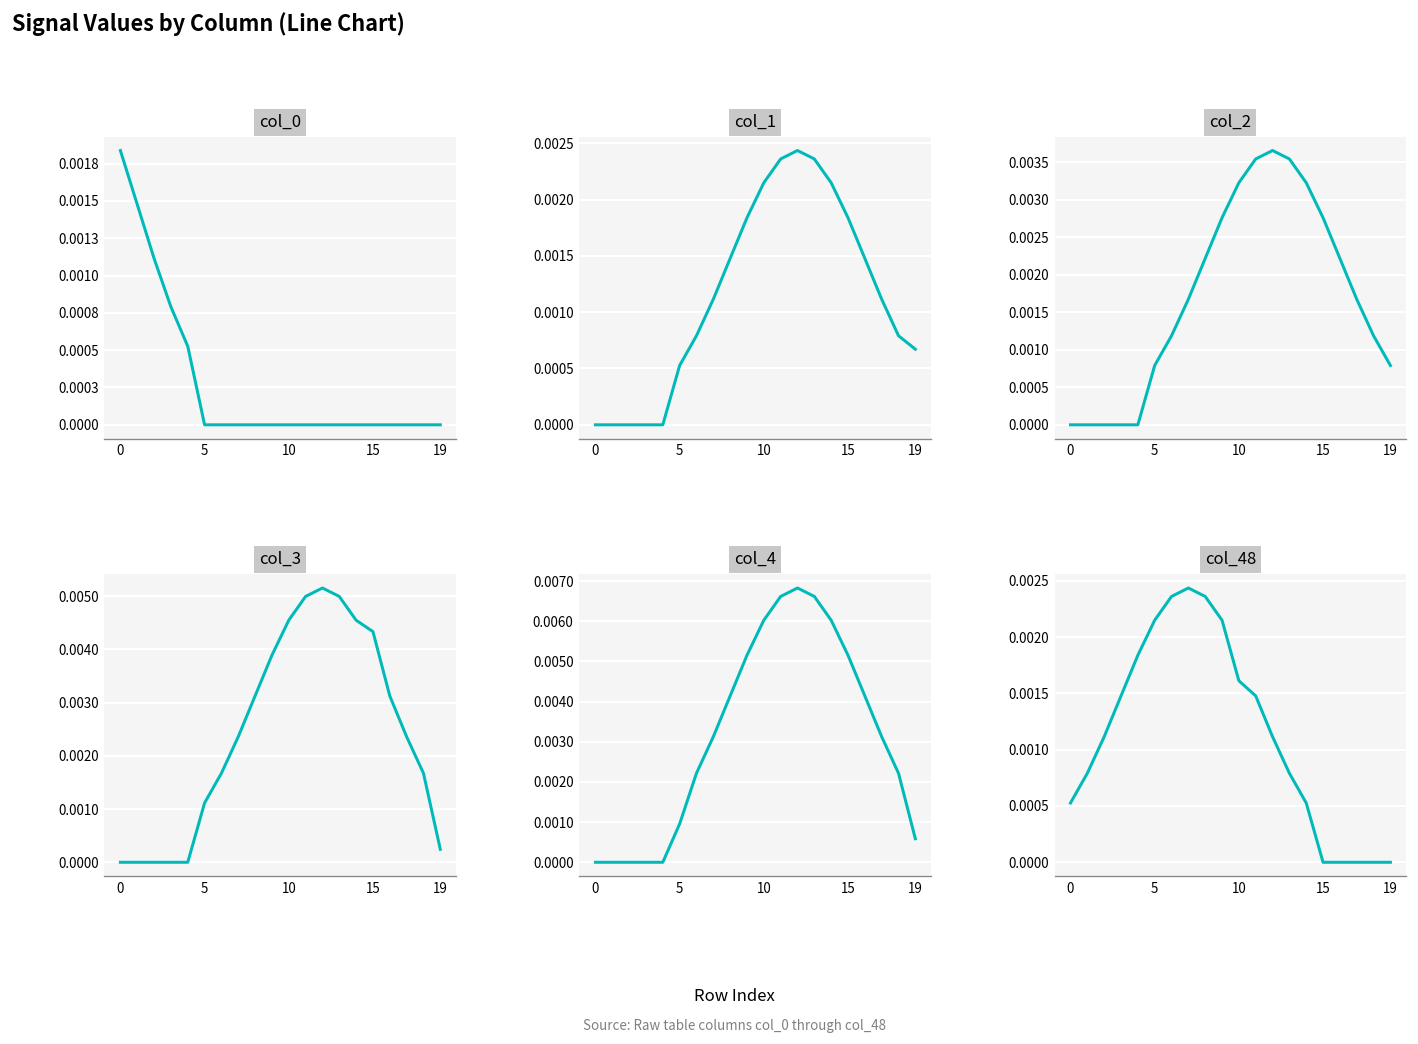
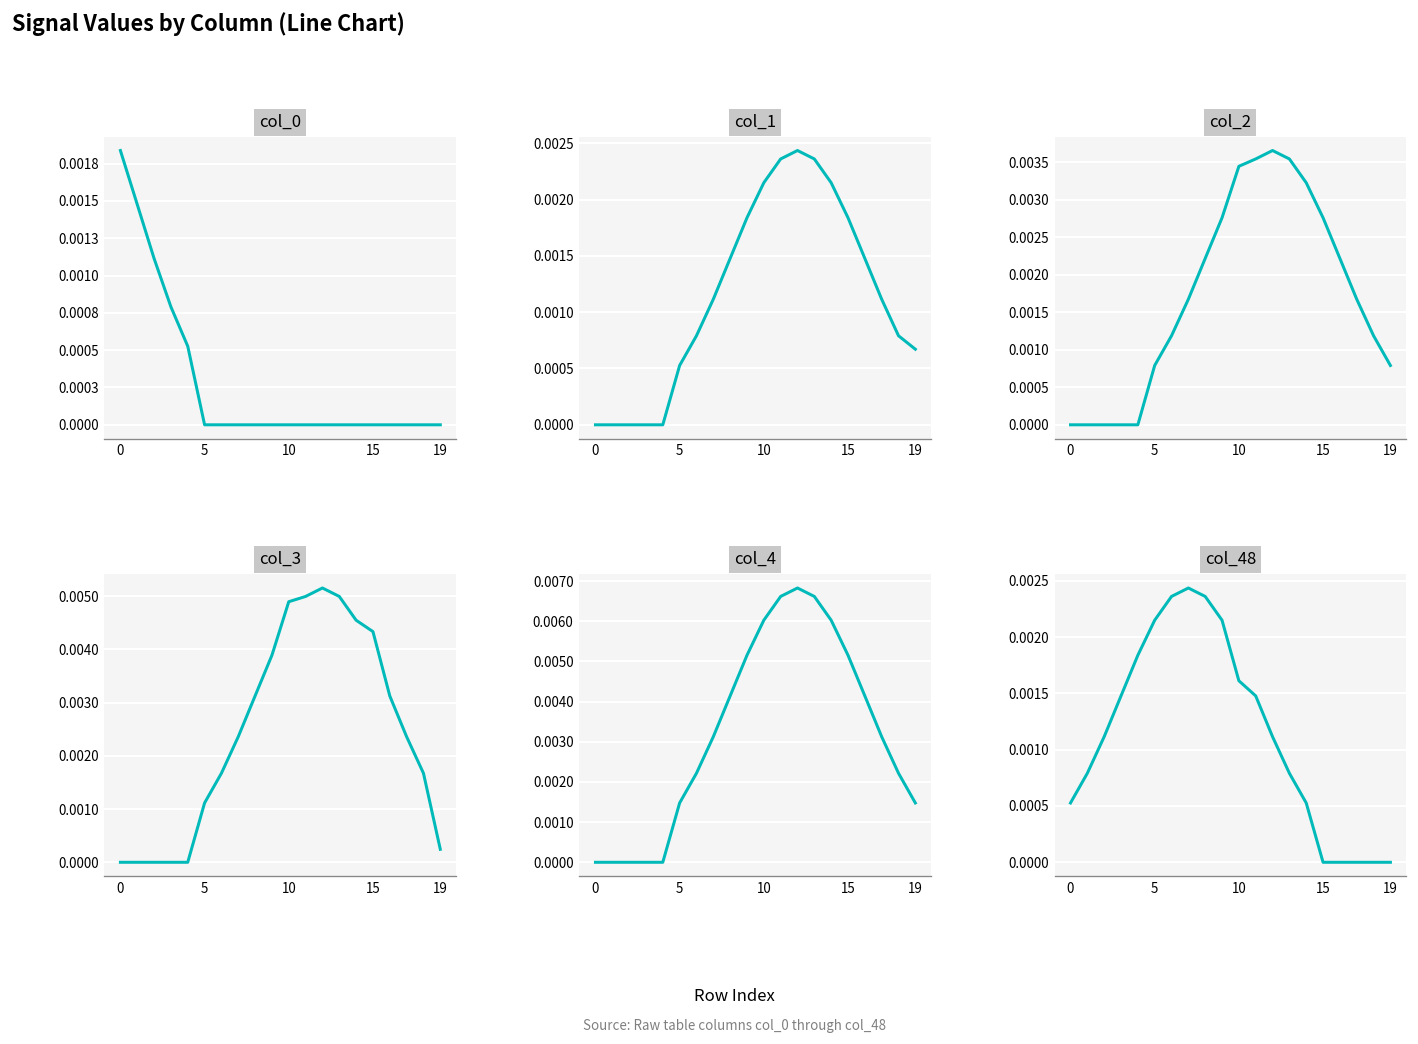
  {
    "col_1": {
      "0": 0.0000,
      "5": 0.0005,
      "10": 0.0021,
      "15": 0.0018,
      "19": 0.0007
    },
    "col_2": {
      "0": 0.0000,
      "5": 0.0008,
-     "10": 0.0032,
+     "10": 0.0034,
      "15": 0.0028,
      "19": 0.0008
    },
    "col_3": {
      "0": 0.0000,
      "5": 0.0011,
-     "10": 0.0045,
+     "10": 0.0049,
      "15": 0.0043,
      "19": 0.0002
    },
    "col_4": {
      "0": 0.0000,
-     "5": 0.0010,
+     "5": 0.0015,
      "10": 0.0060,
      "15": 0.0052,
-     "19": 0.0006
+     "19": 0.0015
    },
    "col_48": {
      "0": 0.0005,
      "5": 0.0021,
      "10": 0.0016,
      "15": 0.0000,
      "19": 0.0000
    }
  }
